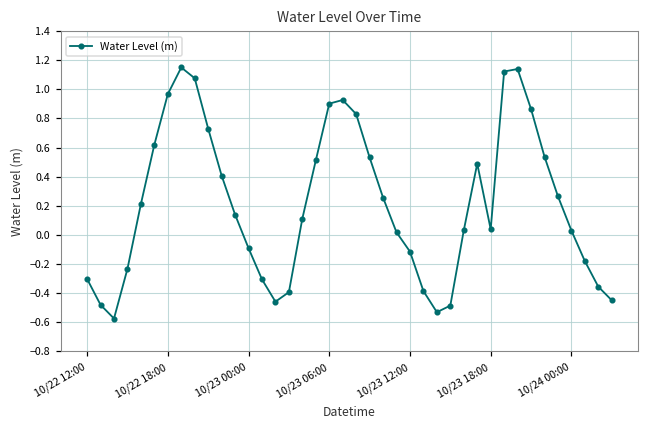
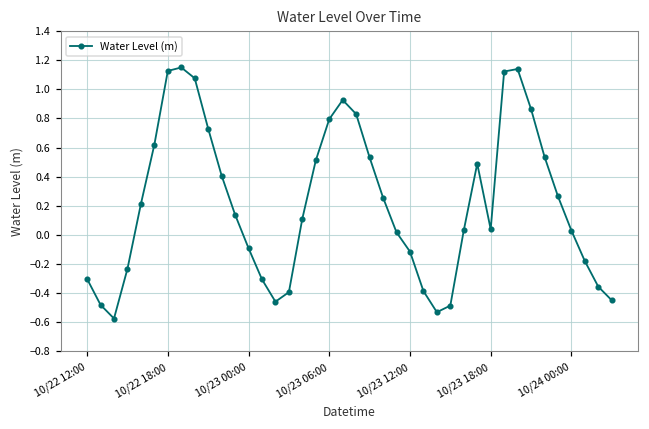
  {
    "10/22 12:00": -0.30,
-   "10/22 18:00": 0.97,
+   "10/22 18:00": 1.13,
    "10/23 00:00": -0.09,
-   "10/23 06:00": 0.90,
+   "10/23 06:00": 0.80,
    "10/23 12:00": -0.11,
    "10/23 18:00": 0.04,
    "10/24 00:00": 0.03
  }
